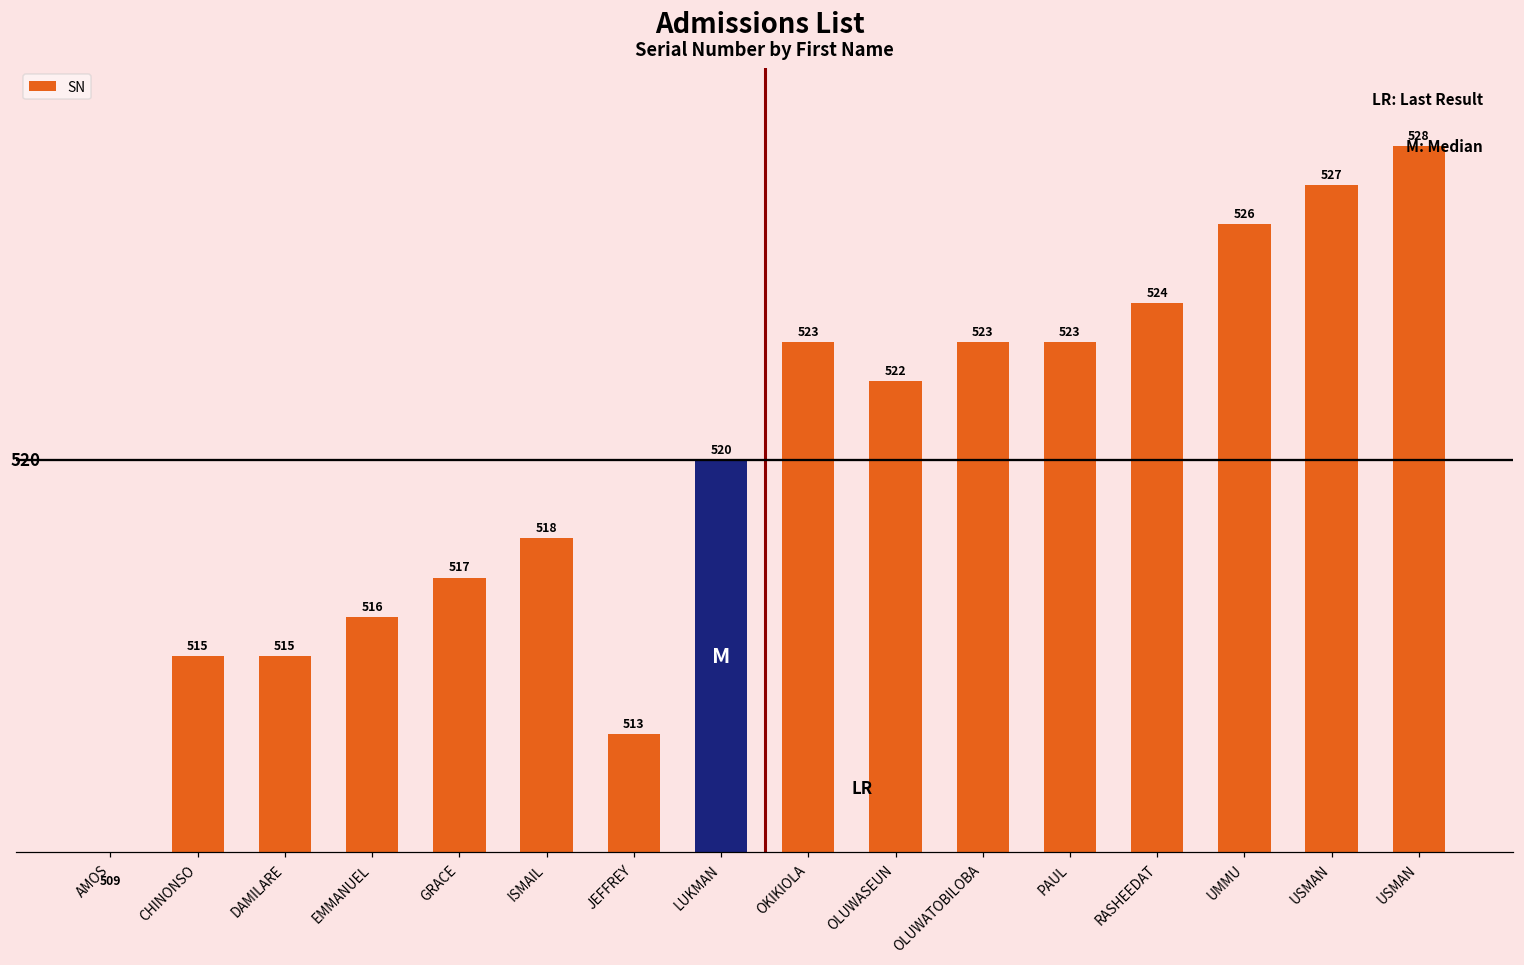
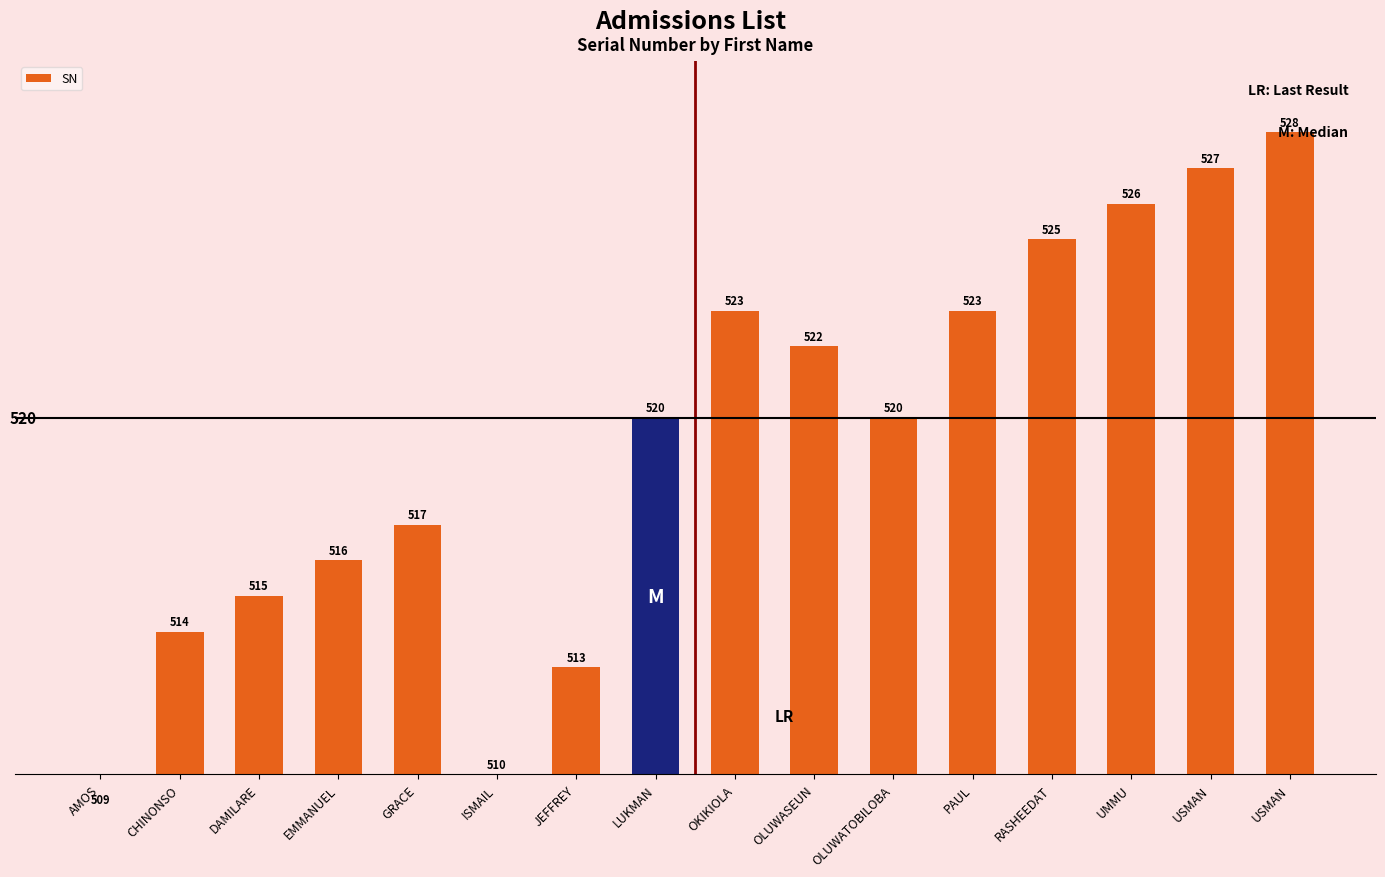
  {
-   "CHINONSO": 515,
+   "CHINONSO": 514,
    "DAMILARE": 515,
    "EMMANUEL": 516,
    "GRACE": 517,
-   "ISMAIL": 518,
+   "ISMAIL": 510,
    "JEFFREY": 513,
    "LUKMAN": 520,
    "OKIKIOLA": 523,
    "OLUWASEUN": 522,
-   "OLUWATOBILOBA": 523,
+   "OLUWATOBILOBA": 520,
    "PAUL": 523,
-   "RASHEEDAT": 524,
+   "RASHEEDAT": 525,
    "UMMU": 526
  }
